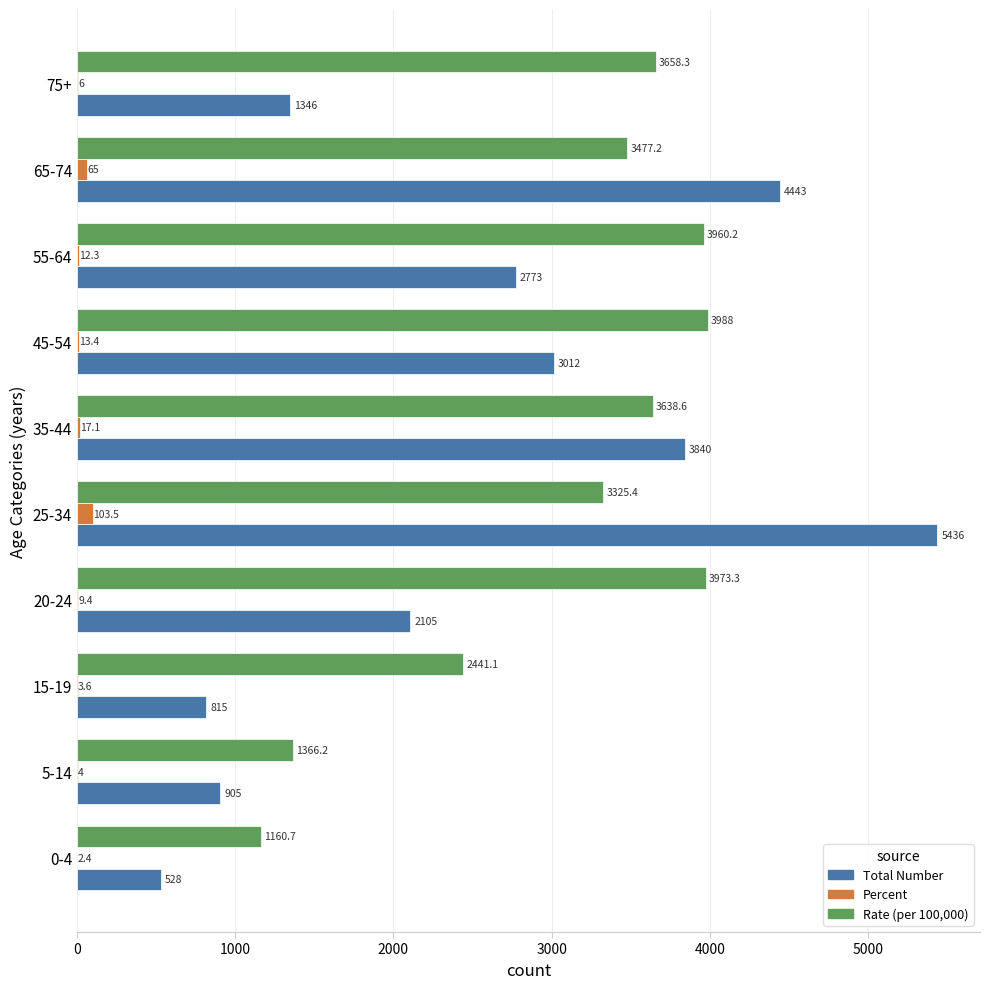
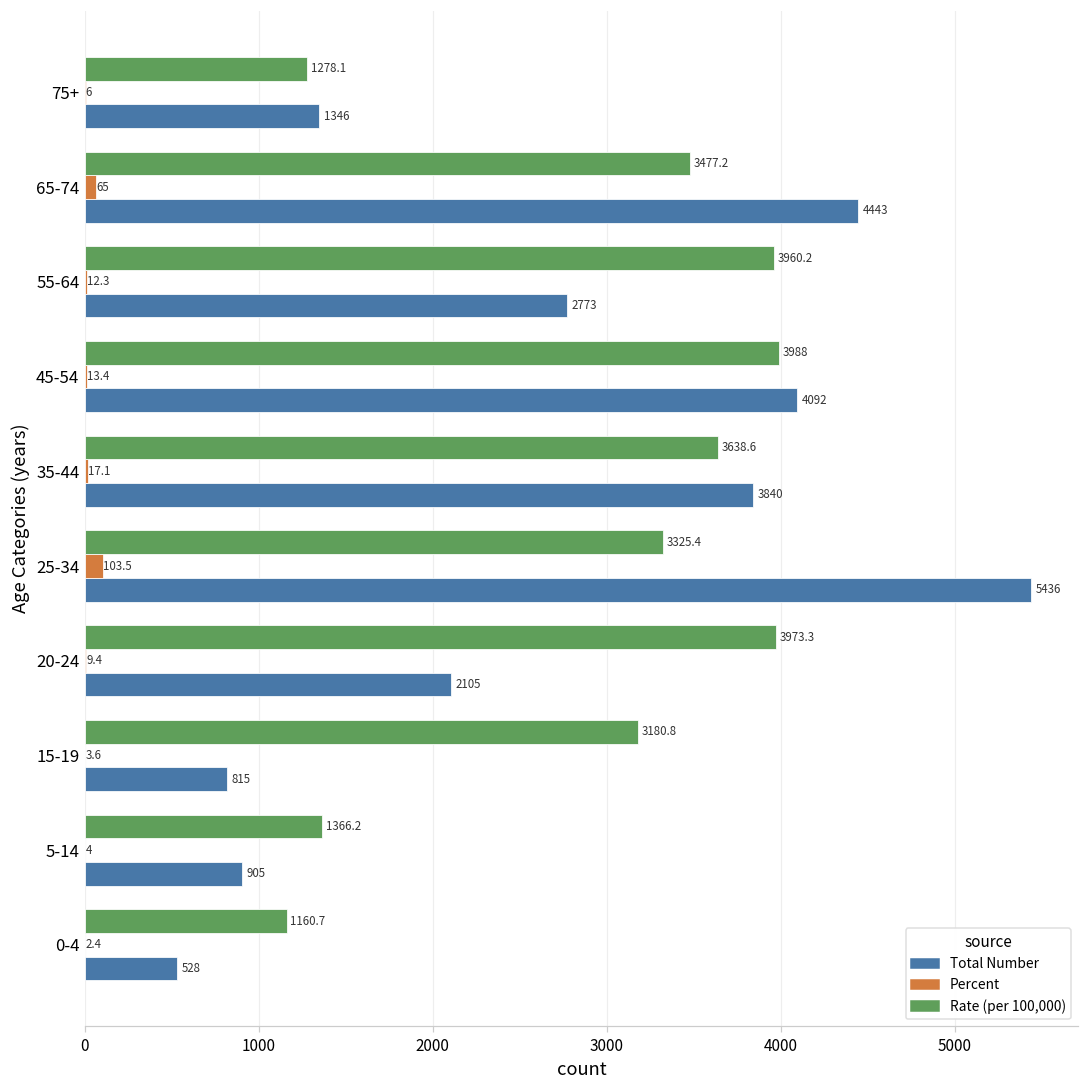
  {
    "Total Number": {
      "75+": 1346,
      "65-74": 4443,
      "55-64": 2773,
-     "45-54": 3012,
+     "45-54": 4092,
      "35-44": 3840,
      "25-34": 5436,
      "20-24": 2105,
      "15-19": 815,
      "5-14": 905,
      "0-4": 528
    },
    "Percent": {
      "75+": 6,
      "65-74": 65,
      "55-64": 12.3,
      "45-54": 13.4,
      "35-44": 17.1,
      "25-34": 103.5,
      "20-24": 9.4,
      "15-19": 3.6,
      "5-14": 4,
      "0-4": 2.4
    },
    "Rate (per 100,000)": {
-     "75+": 3658.3,
+     "75+": 1278.1,
      "65-74": 3477.2,
      "55-64": 3960.2,
      "45-54": 3988,
      "35-44": 3638.6,
      "25-34": 3325.4,
      "20-24": 3973.3,
-     "15-19": 2441.1,
+     "15-19": 3180.8,
      "5-14": 1366.2,
      "0-4": 1160.7
    }
  }
